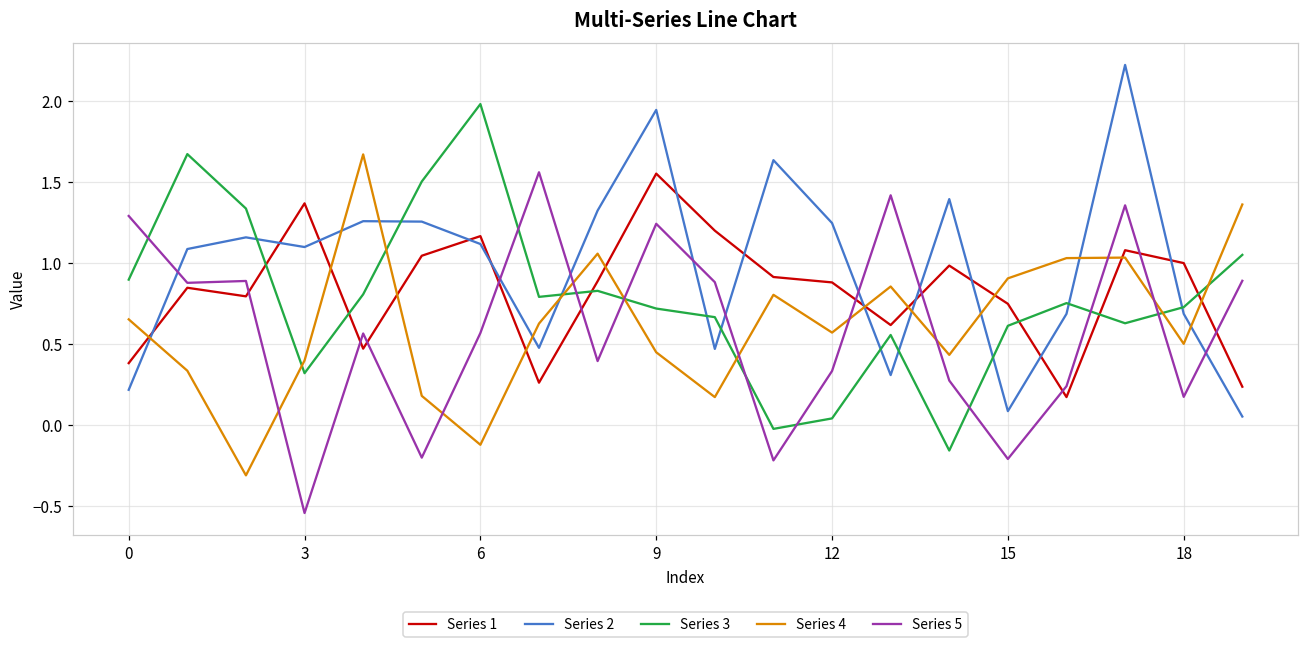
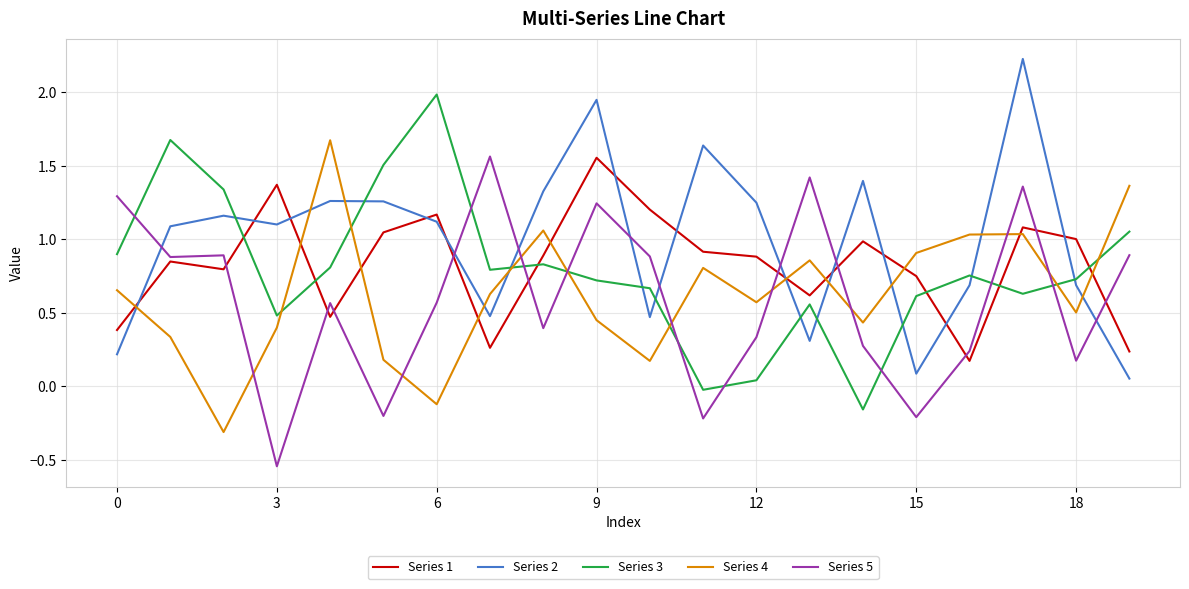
  {
    "Series 1": {
      "0": 0.38,
      "3": 1.37,
      "6": 1.17,
      "9": 1.55,
      "12": 0.88,
      "15": 0.75,
      "18": 1.00
    },
    "Series 2": {
      "0": 0.22,
      "3": 1.10,
      "6": 1.12,
      "9": 1.95,
      "12": 1.25,
      "15": 0.09,
      "18": 0.69
    },
    "Series 3": {
      "0": 0.90,
-     "3": 0.32,
+     "3": 0.48,
      "6": 1.98,
      "9": 0.72,
      "12": 0.04,
      "15": 0.61,
      "18": 0.73
    },
    "Series 4": {
      "0": 0.65,
      "3": 0.40,
      "6": -0.12,
      "9": 0.45,
      "12": 0.57,
      "15": 0.91,
      "18": 0.50
    },
    "Series 5": {
      "0": 1.29,
      "3": -0.54,
      "6": 0.57,
      "9": 1.24,
      "12": 0.33,
      "15": -0.21,
      "18": 0.18
    }
  }
